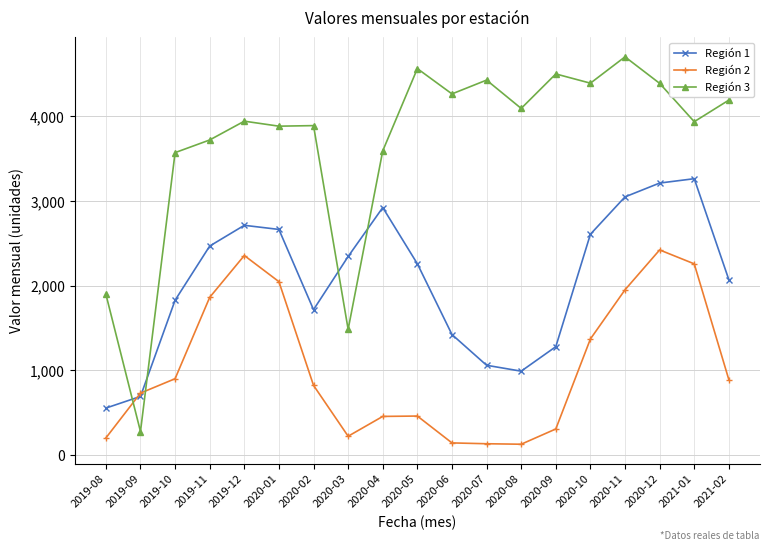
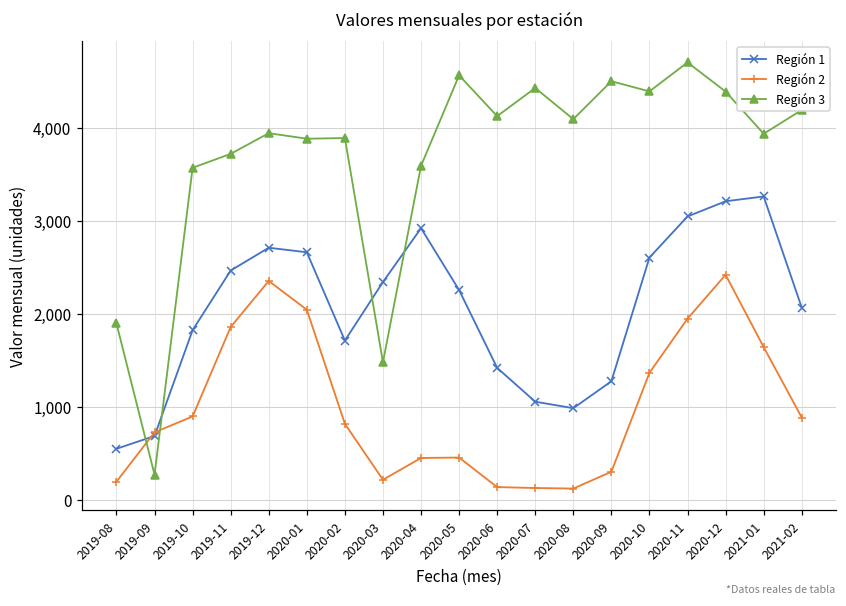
  {
    "Región 1": {
      "2019-08": "600",
      "2019-09": "700",
      "2019-10": "1,800",
      "2019-11": "2,500",
      "2019-12": "2,700",
      "2020-01": "2,700",
      "2020-02": "1,700",
      "2020-03": "2,300",
      "2020-04": "2,900",
      "2020-05": "2,300",
      "2020-06": "1,400",
      "2020-07": "1,100",
      "2020-08": "1,000",
      "2020-09": "1,300",
      "2020-10": "2,600",
      "2020-11": "3,000",
      "2020-12": "3,200",
      "2021-01": "3,300",
      "2021-02": "2,100"
    },
    "Región 2": {
      "2019-08": "200",
      "2019-09": "700",
      "2019-10": "900",
      "2019-11": "1,900",
      "2019-12": "2,400",
      "2020-01": "2,000",
      "2020-02": "800",
      "2020-03": "200",
      "2020-04": "500",
      "2020-05": "500",
      "2020-06": "100",
      "2020-07": "100",
      "2020-08": "100",
      "2020-09": "300",
      "2020-10": "1,400",
      "2020-11": "2,000",
      "2020-12": "2,400",
-     "2021-01": "2,300",
+     "2021-01": "1,600",
      "2021-02": "900"
    },
    "Región 3": {
      "2019-08": "1,900",
      "2019-09": "300",
      "2019-10": "3,600",
      "2019-11": "3,700",
      "2019-12": "3,900",
      "2020-01": "3,900",
      "2020-02": "3,900",
      "2020-03": "1,500",
      "2020-04": "3,600",
      "2020-05": "4,600",
-     "2020-06": "4,300",
+     "2020-06": "4,100",
      "2020-07": "4,400",
      "2020-08": "4,100",
      "2020-09": "4,500",
      "2020-10": "4,400",
      "2020-11": "4,700",
      "2020-12": "4,400",
      "2021-01": "3,900",
      "2021-02": "4,200"
    }
  }
